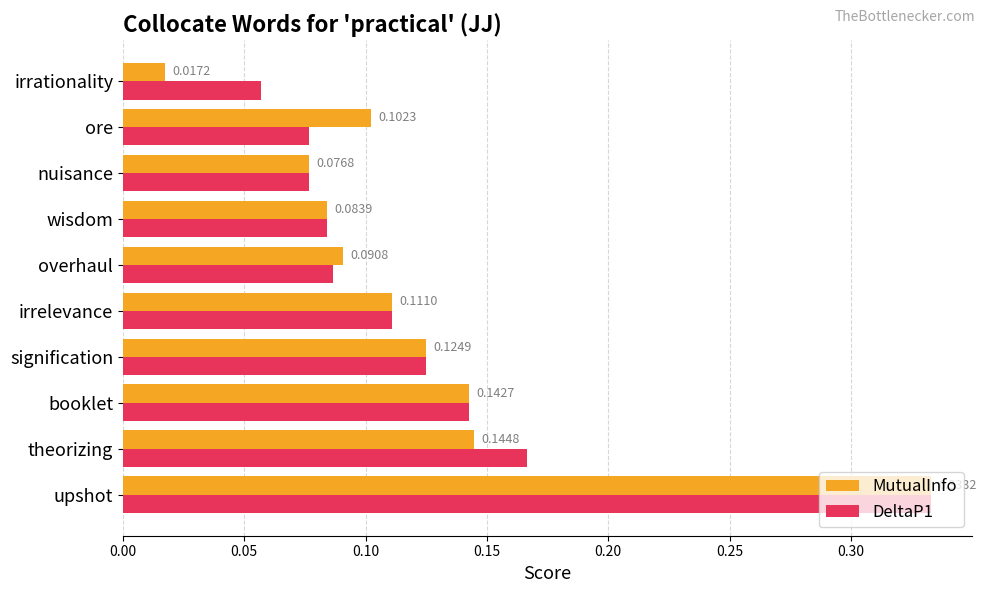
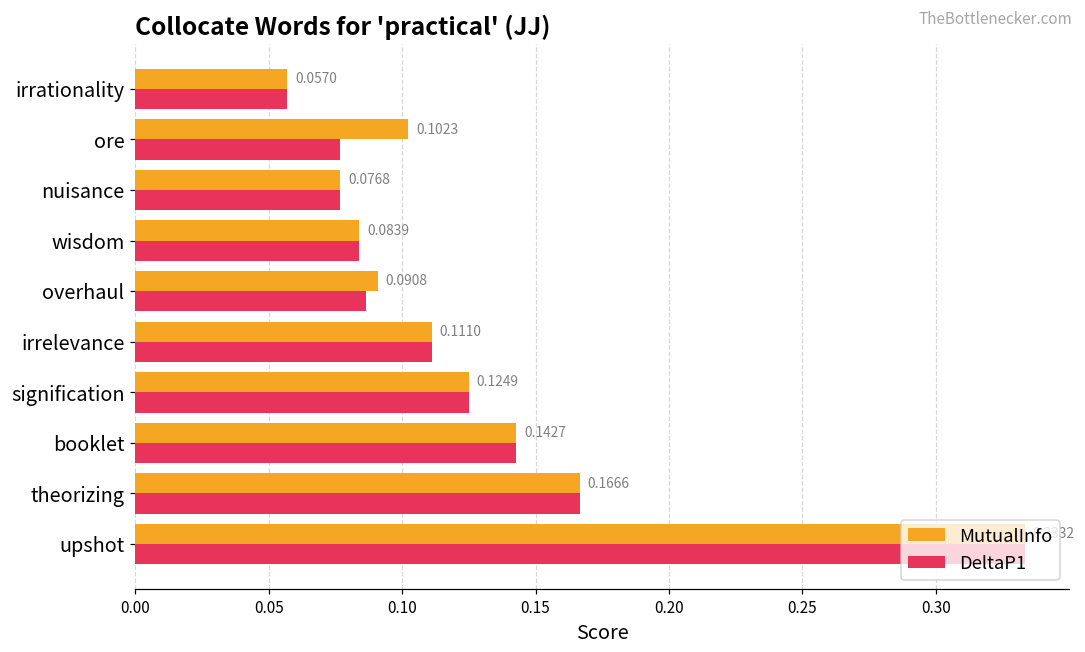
  {
    "MutualInfo": {
-     "irrationality": 0.0172,
+     "irrationality": 0.0570,
      "ore": 0.1023,
      "nuisance": 0.0768,
      "wisdom": 0.0839,
      "overhaul": 0.0908,
      "irrelevance": 0.1110,
      "signification": 0.1249,
      "booklet": 0.1427,
-     "theorizing": 0.1448
+     "theorizing": 0.1666
    },
    "DeltaP1": {
      "irrationality": 0.057,
      "overhaul": 0.087,
      "theorizing": 0.167
    }
  }
